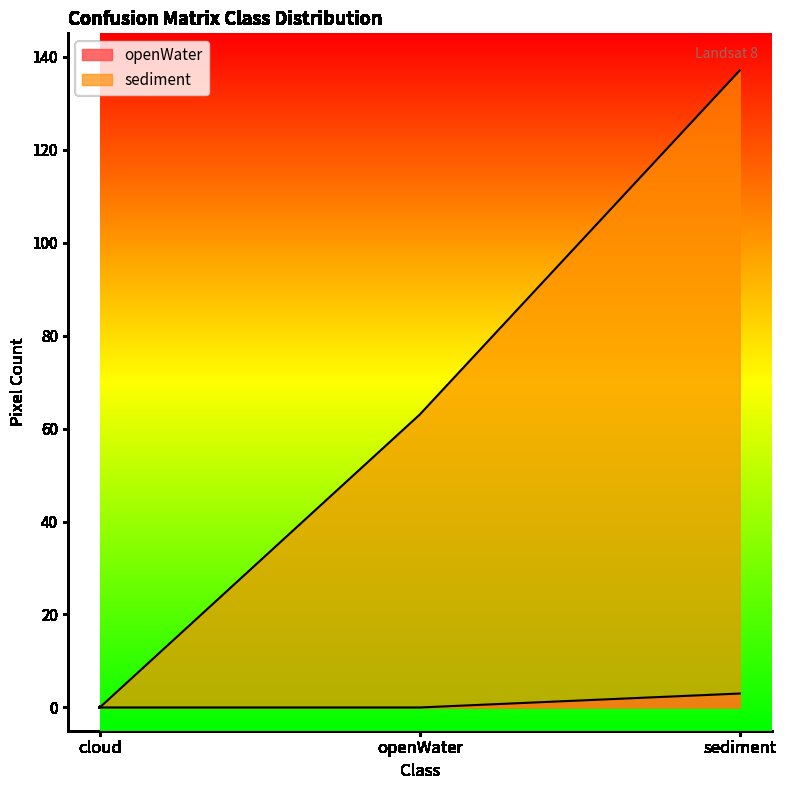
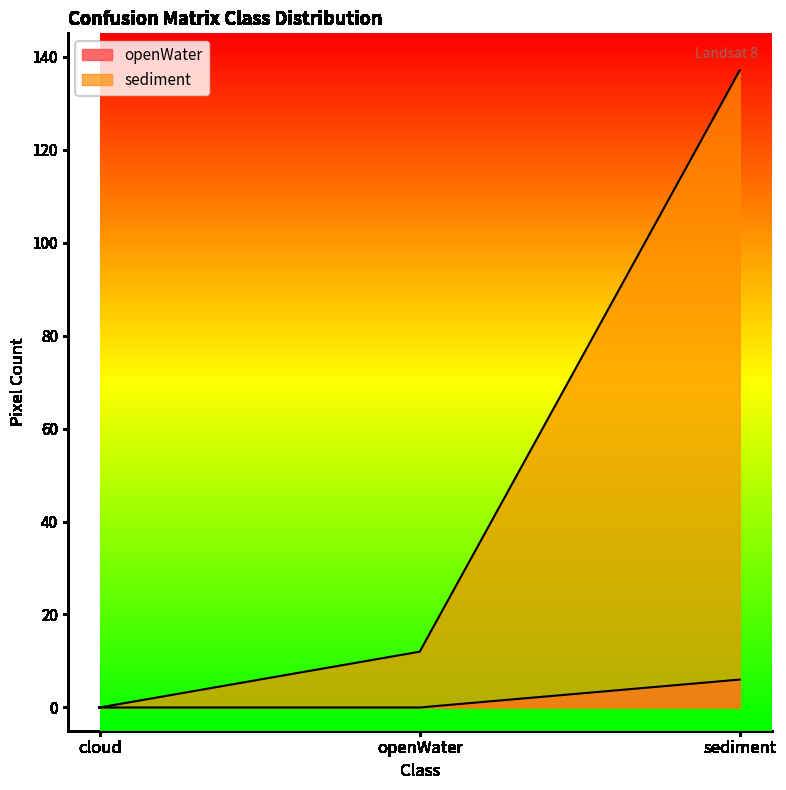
  {
    "openWater": {
      "openWater": 0,
-     "sediment": 3
+     "sediment": 6
    },
    "sediment": {
-     "openWater": 63
+     "openWater": 12
    }
  }
